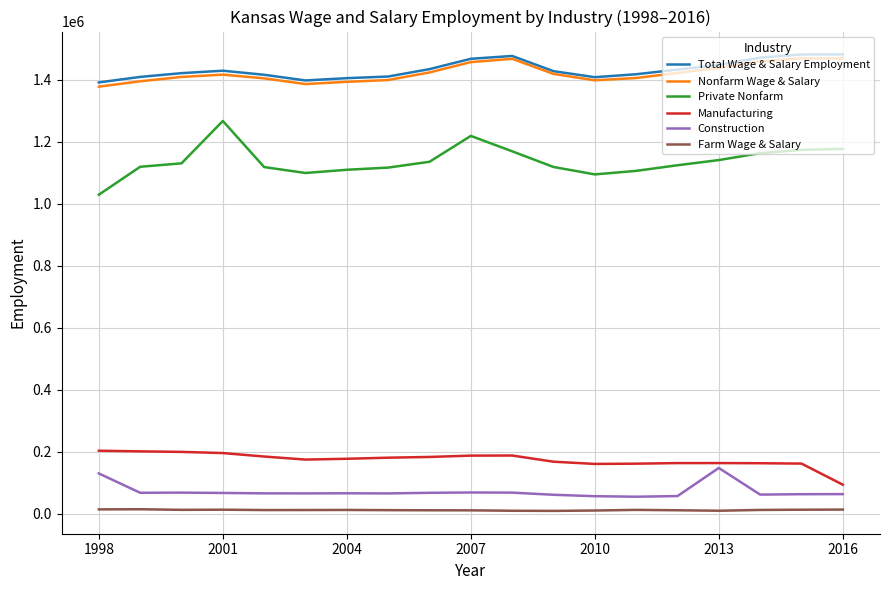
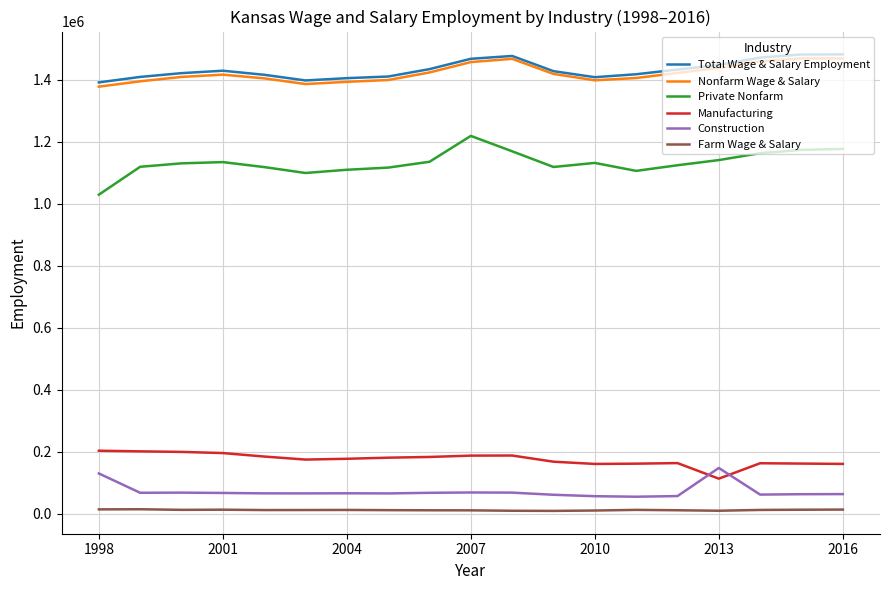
  {
    "Total Wage & Salary Employment": {
      "1998": 1390000,
      "2001": 1430000,
      "2004": 1410000,
      "2007": 1470000,
      "2010": 1410000
    },
    "Nonfarm Wage & Salary": {
      "1998": 1380000,
      "2001": 1420000,
      "2004": 1390000,
      "2007": 1460000,
      "2010": 1400000
    },
    "Private Nonfarm": {
      "1998": 1030000,
-     "2001": 1270000,
+     "2001": 1130000,
      "2004": 1110000,
      "2007": 1220000,
-     "2010": 1090000,
+     "2010": 1130000,
      "2013": 1140000
    },
    "Manufacturing": {
      "1998": 200000,
      "2001": 200000,
      "2004": 180000,
      "2007": 190000,
      "2010": 160000,
-     "2013": 160000,
-     "2016": 90000
+     "2013": 110000,
+     "2016": 160000
    },
    "Construction": {
      "1998": 130000,
      "2001": 70000,
      "2004": 70000,
      "2007": 70000,
      "2010": 60000,
      "2013": 150000,
      "2016": 60000
    },
    "Farm Wage & Salary": {
      "1998": 10000,
      "2001": 10000,
      "2004": 10000,
      "2007": 10000,
      "2010": 10000,
      "2013": 10000,
      "2016": 10000
    }
  }
